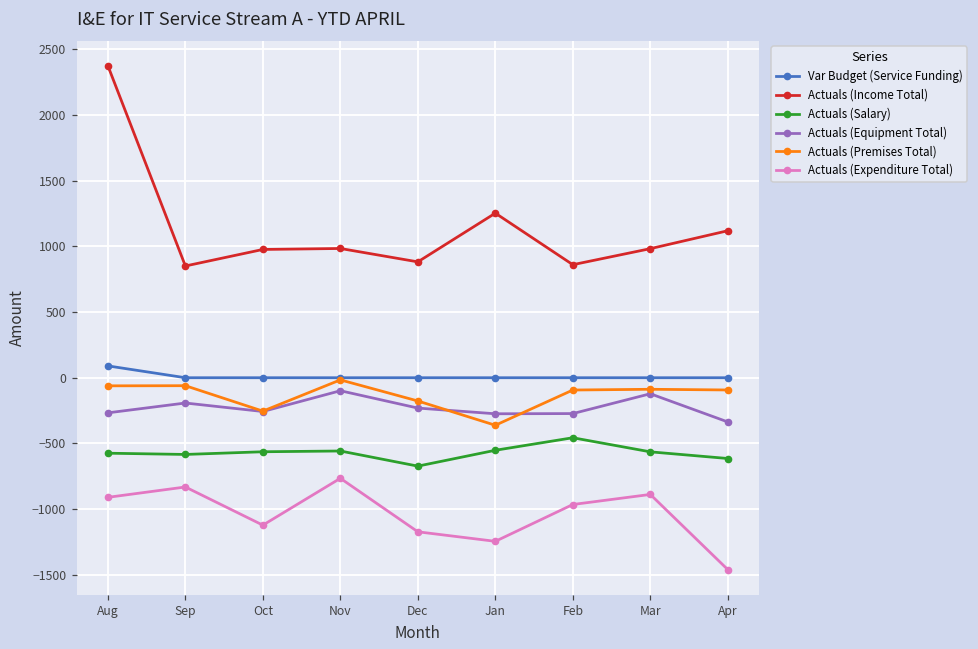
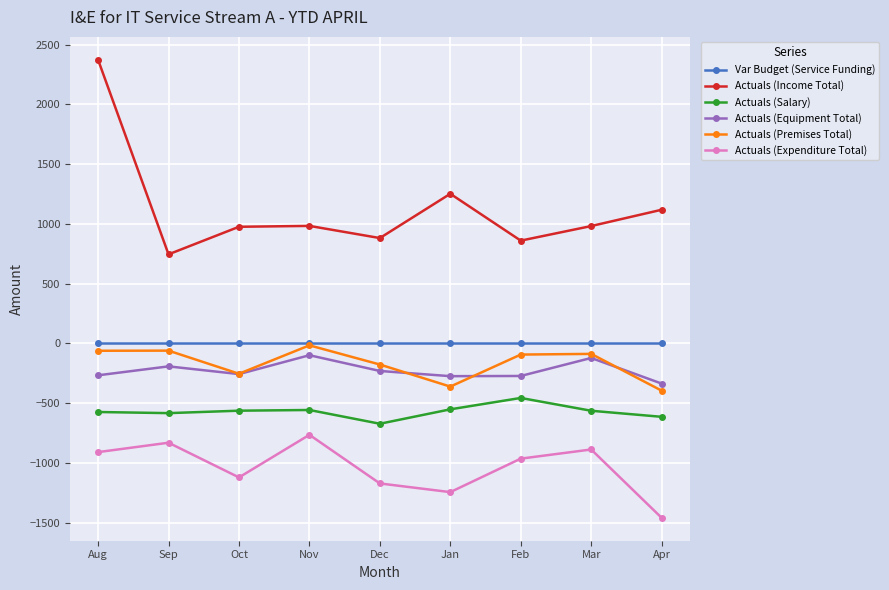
  {
    "Var Budget (Service Funding)": {
-     "Aug": 90,
+     "Aug": 0,
      "Sep": 0,
      "Oct": 0,
      "Dec": 0,
      "Jan": 0,
      "Feb": 0,
      "Mar": 0,
      "Apr": 0
    },
    "Actuals (Income Total)": {
      "Aug": 2370,
-     "Sep": 850,
+     "Sep": 740,
      "Oct": 980,
      "Nov": 980,
      "Dec": 880,
      "Jan": 1250,
      "Feb": 860,
      "Mar": 980,
      "Apr": 1120
    },
    "Actuals (Salary)": {
      "Aug": -570,
      "Sep": -580,
      "Oct": -560,
      "Nov": -560,
      "Dec": -670,
      "Jan": -550,
      "Feb": -460,
      "Mar": -560,
      "Apr": -610
    },
    "Actuals (Equipment Total)": {
      "Aug": -270,
      "Sep": -190,
      "Nov": -100,
      "Dec": -230,
      "Jan": -270,
      "Feb": -270,
      "Mar": -120,
      "Apr": -340
    },
    "Actuals (Premises Total)": {
      "Aug": -60,
      "Sep": -60,
      "Dec": -180,
      "Jan": -360,
      "Feb": -90,
      "Mar": -90,
-     "Apr": -90
+     "Apr": -400
    },
    "Actuals (Expenditure Total)": {
      "Aug": -910,
      "Sep": -830,
      "Oct": -1120,
      "Nov": -760,
      "Dec": -1170,
      "Jan": -1240,
      "Feb": -960,
      "Mar": -890,
      "Apr": -1460
    }
  }
